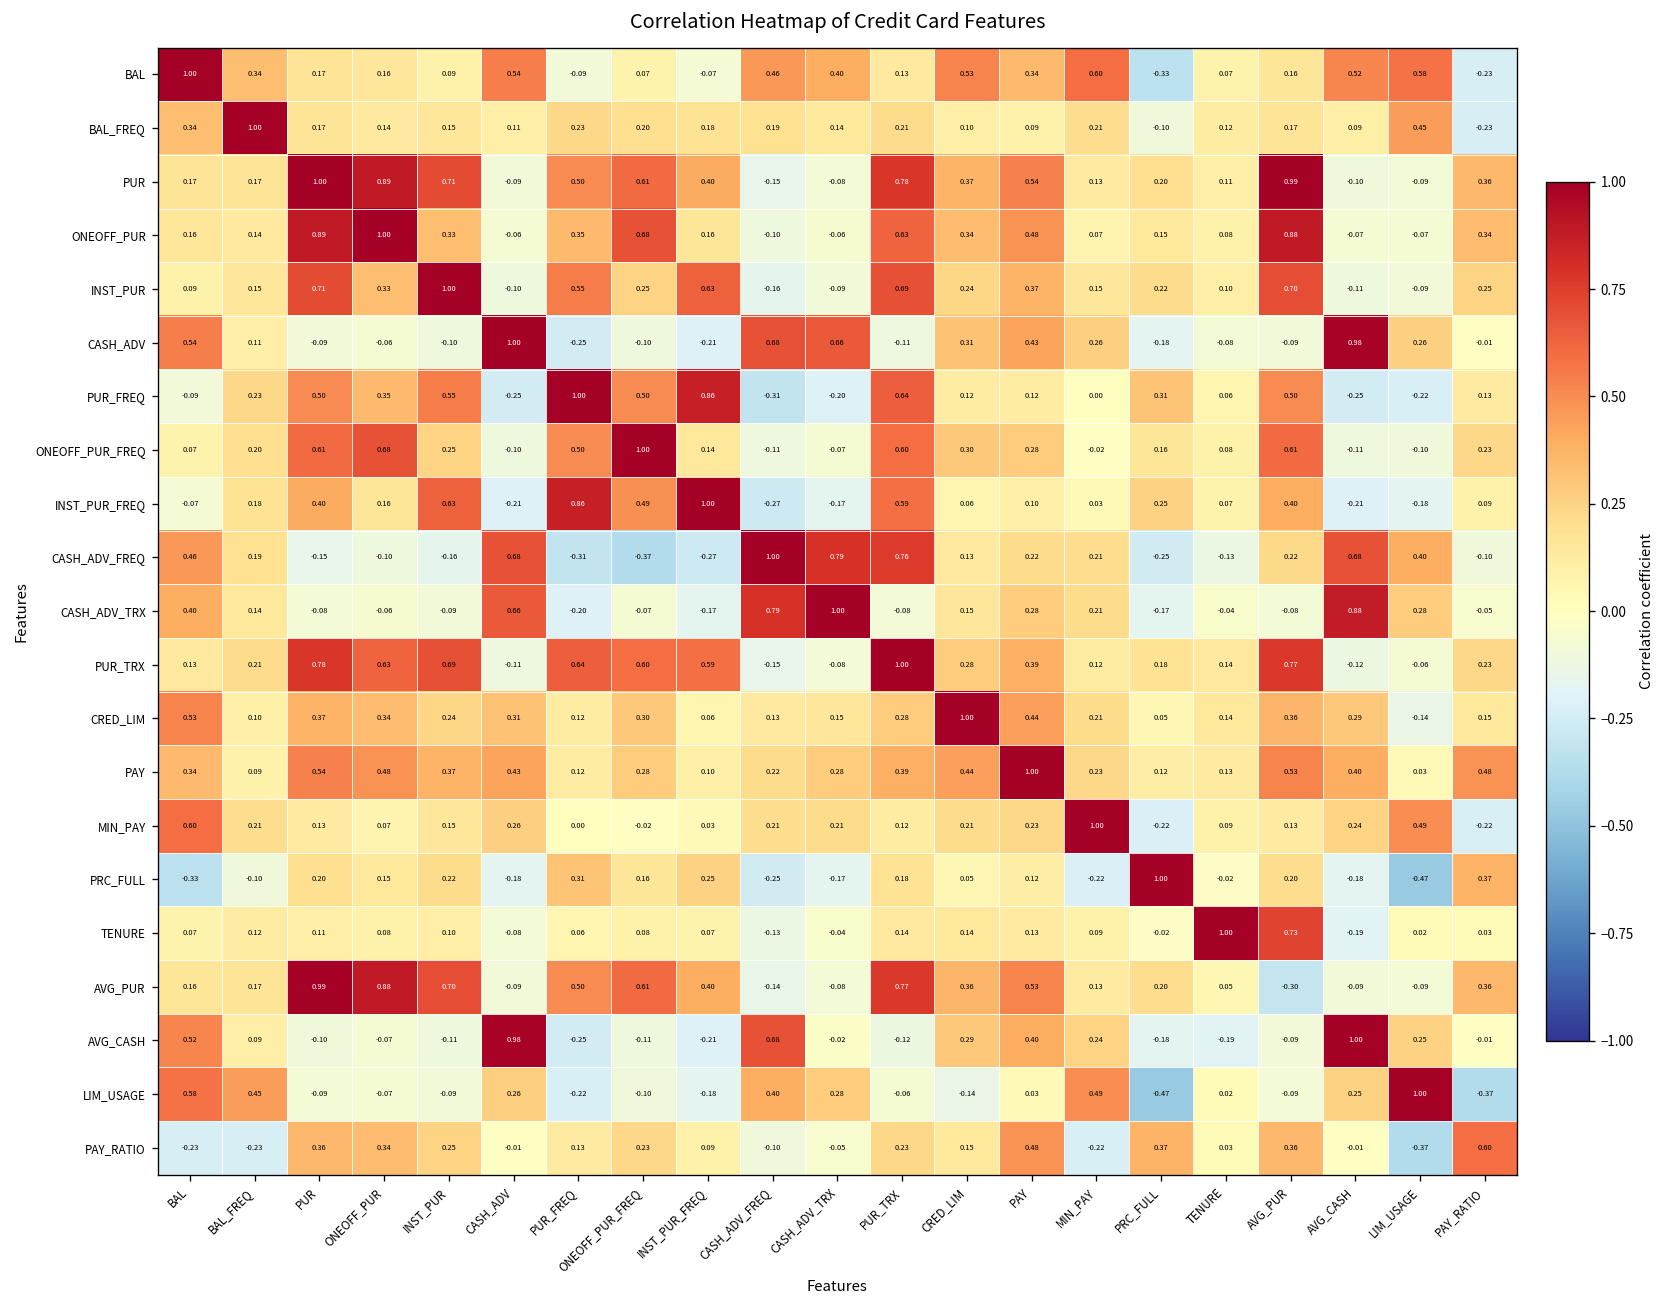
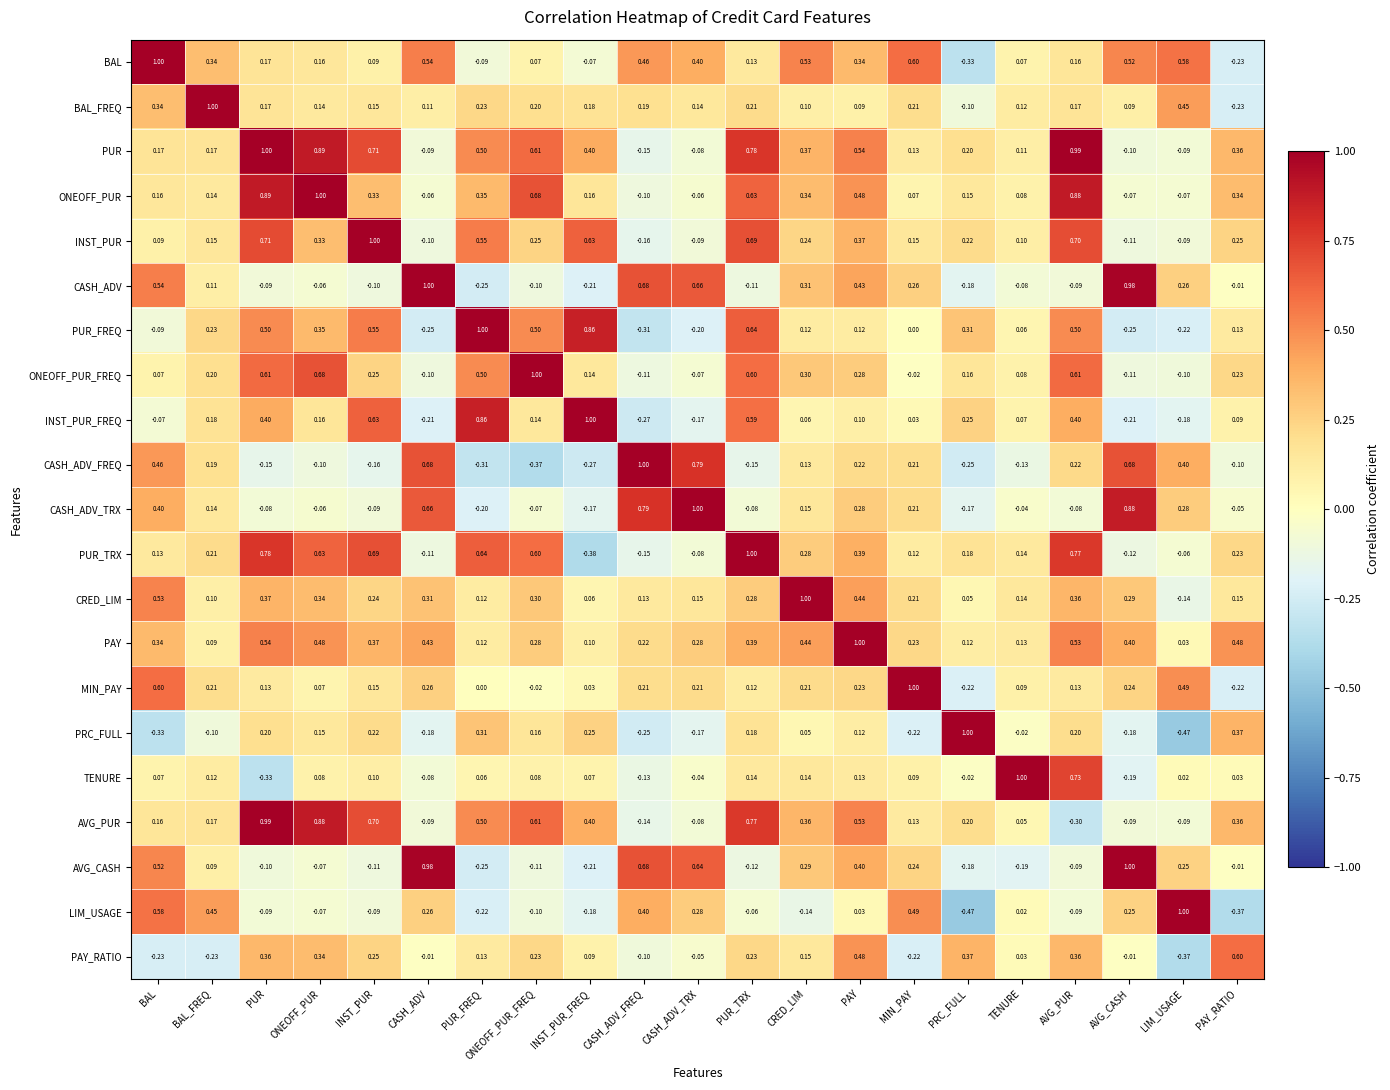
  {
    "INST_PUR_FREQ": {
      "BAL": -0.07,
      "BAL_FREQ": 0.18,
      "PUR": 0.40,
      "ONEOFF_PUR": 0.16,
      "INST_PUR": 0.63,
      "CASH_ADV": -0.21,
      "PUR_FREQ": 0.86,
-     "ONEOFF_PUR_FREQ": 0.49,
+     "ONEOFF_PUR_FREQ": 0.14,
      "INST_PUR_FREQ": 1.00,
      "CASH_ADV_FREQ": -0.27,
      "CASH_ADV_TRX": -0.17,
      "PUR_TRX": 0.59,
      "CRED_LIM": 0.06,
      "PAY": 0.10,
      "MIN_PAY": 0.03,
      "PRC_FULL": 0.25,
      "TENURE": 0.07,
      "AVG_PUR": 0.40,
      "AVG_CASH": -0.21,
      "LIM_USAGE": -0.18,
      "PAY_RATIO": 0.09
    },
    "CASH_ADV_FREQ": {
      "BAL": 0.46,
      "BAL_FREQ": 0.19,
      "PUR": -0.15,
      "ONEOFF_PUR": -0.10,
      "INST_PUR": -0.16,
      "CASH_ADV": 0.68,
      "PUR_FREQ": -0.31,
      "ONEOFF_PUR_FREQ": -0.37,
      "INST_PUR_FREQ": -0.27,
      "CASH_ADV_FREQ": 1.00,
      "CASH_ADV_TRX": 0.79,
-     "PUR_TRX": 0.76,
+     "PUR_TRX": -0.15,
      "CRED_LIM": 0.13,
      "PAY": 0.22,
      "MIN_PAY": 0.21,
      "PRC_FULL": -0.25,
      "TENURE": -0.13,
      "AVG_PUR": 0.22,
      "AVG_CASH": 0.68,
      "LIM_USAGE": 0.40,
      "PAY_RATIO": -0.10
    },
    "PUR_TRX": {
      "BAL": 0.13,
      "BAL_FREQ": 0.21,
      "PUR": 0.78,
      "ONEOFF_PUR": 0.63,
      "INST_PUR": 0.69,
      "CASH_ADV": -0.11,
      "PUR_FREQ": 0.64,
      "ONEOFF_PUR_FREQ": 0.60,
-     "INST_PUR_FREQ": 0.59,
+     "INST_PUR_FREQ": -0.38,
      "CASH_ADV_FREQ": -0.15,
      "CASH_ADV_TRX": -0.08,
      "PUR_TRX": 1.00,
      "CRED_LIM": 0.28,
      "PAY": 0.39,
      "MIN_PAY": 0.12,
      "PRC_FULL": 0.18,
      "TENURE": 0.14,
      "AVG_PUR": 0.77,
      "AVG_CASH": -0.12,
      "LIM_USAGE": -0.06,
      "PAY_RATIO": 0.23
    },
    "TENURE": {
      "BAL": 0.07,
      "BAL_FREQ": 0.12,
-     "PUR": 0.11,
+     "PUR": -0.33,
      "ONEOFF_PUR": 0.08,
      "INST_PUR": 0.10,
      "CASH_ADV": -0.08,
      "PUR_FREQ": 0.06,
      "ONEOFF_PUR_FREQ": 0.08,
      "INST_PUR_FREQ": 0.07,
      "CASH_ADV_FREQ": -0.13,
      "CASH_ADV_TRX": -0.04,
      "PUR_TRX": 0.14,
      "CRED_LIM": 0.14,
      "PAY": 0.13,
      "MIN_PAY": 0.09,
      "PRC_FULL": -0.02,
      "TENURE": 1.00,
      "AVG_PUR": 0.73,
      "AVG_CASH": -0.19,
      "LIM_USAGE": 0.02,
      "PAY_RATIO": 0.03
    },
    "AVG_CASH": {
      "BAL": 0.52,
      "BAL_FREQ": 0.09,
      "PUR": -0.10,
      "ONEOFF_PUR": -0.07,
      "INST_PUR": -0.11,
      "CASH_ADV": 0.98,
      "PUR_FREQ": -0.25,
      "ONEOFF_PUR_FREQ": -0.11,
      "INST_PUR_FREQ": -0.21,
      "CASH_ADV_FREQ": 0.68,
-     "CASH_ADV_TRX": -0.02,
+     "CASH_ADV_TRX": 0.64,
      "PUR_TRX": -0.12,
      "CRED_LIM": 0.29,
      "PAY": 0.40,
      "MIN_PAY": 0.24,
      "PRC_FULL": -0.18,
      "TENURE": -0.19,
      "AVG_PUR": -0.09,
      "AVG_CASH": 1.00,
      "LIM_USAGE": 0.25,
      "PAY_RATIO": -0.01
    }
  }
